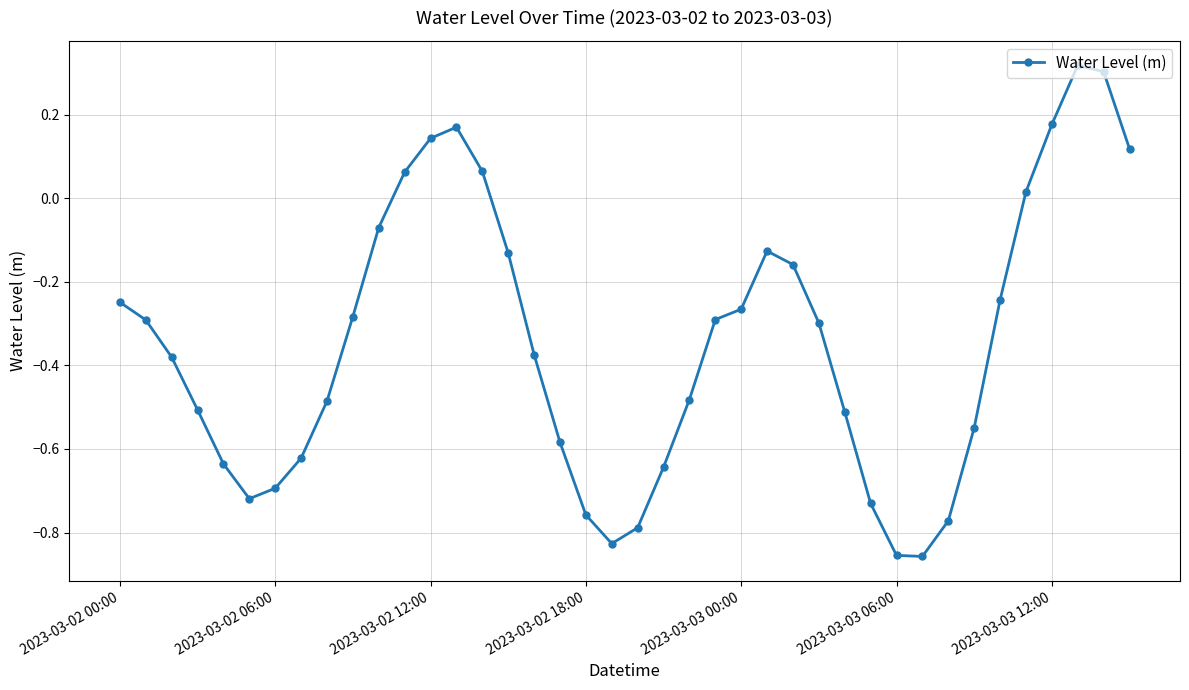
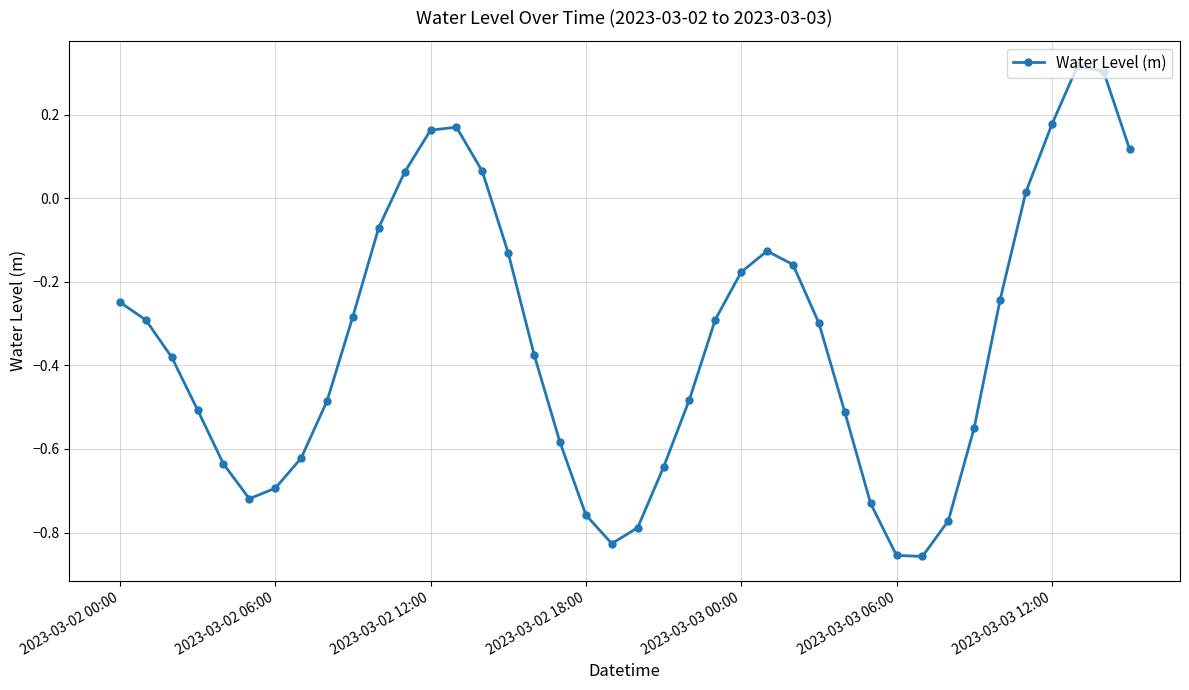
  {
    "2023-03-02 00:00": -0.25,
    "2023-03-02 06:00": -0.69,
-   "2023-03-02 12:00": 0.14,
+   "2023-03-02 12:00": 0.16,
    "2023-03-02 18:00": -0.76,
-   "2023-03-03 00:00": -0.27,
+   "2023-03-03 00:00": -0.18,
    "2023-03-03 06:00": -0.85,
    "2023-03-03 12:00": 0.18
  }
